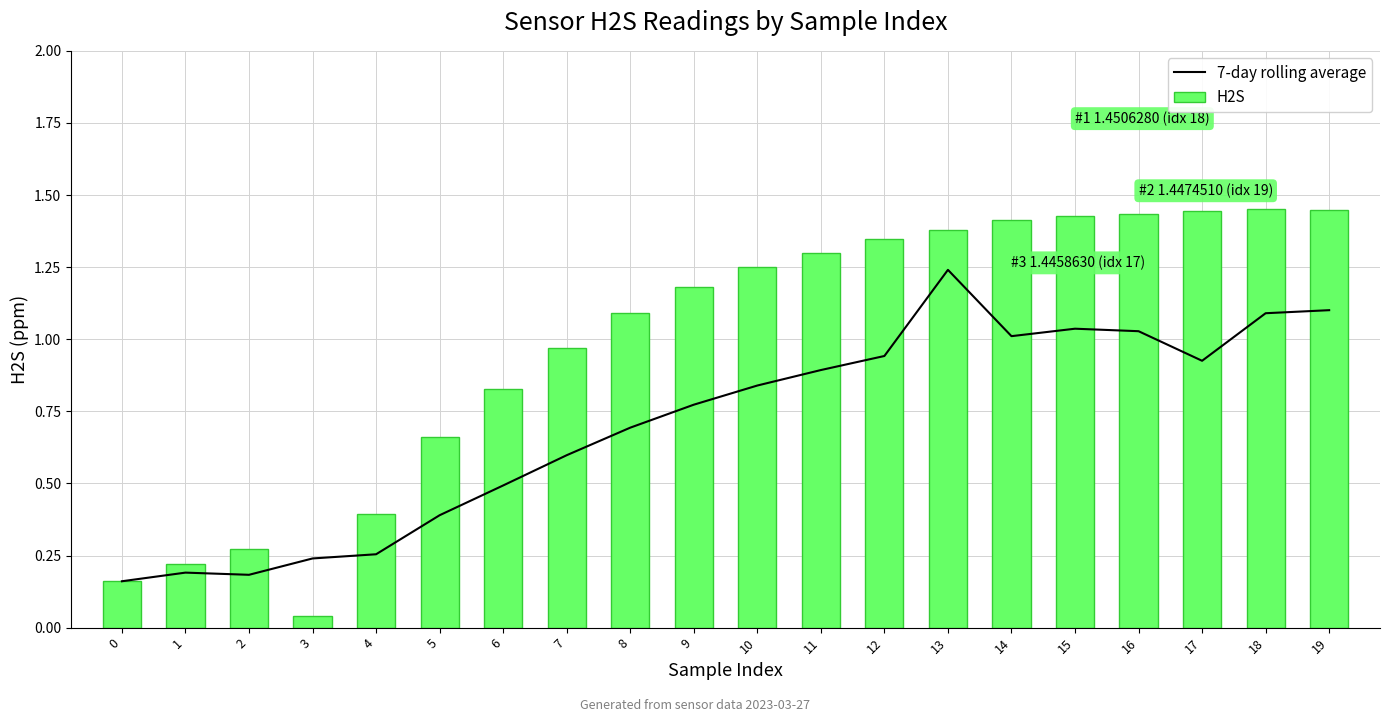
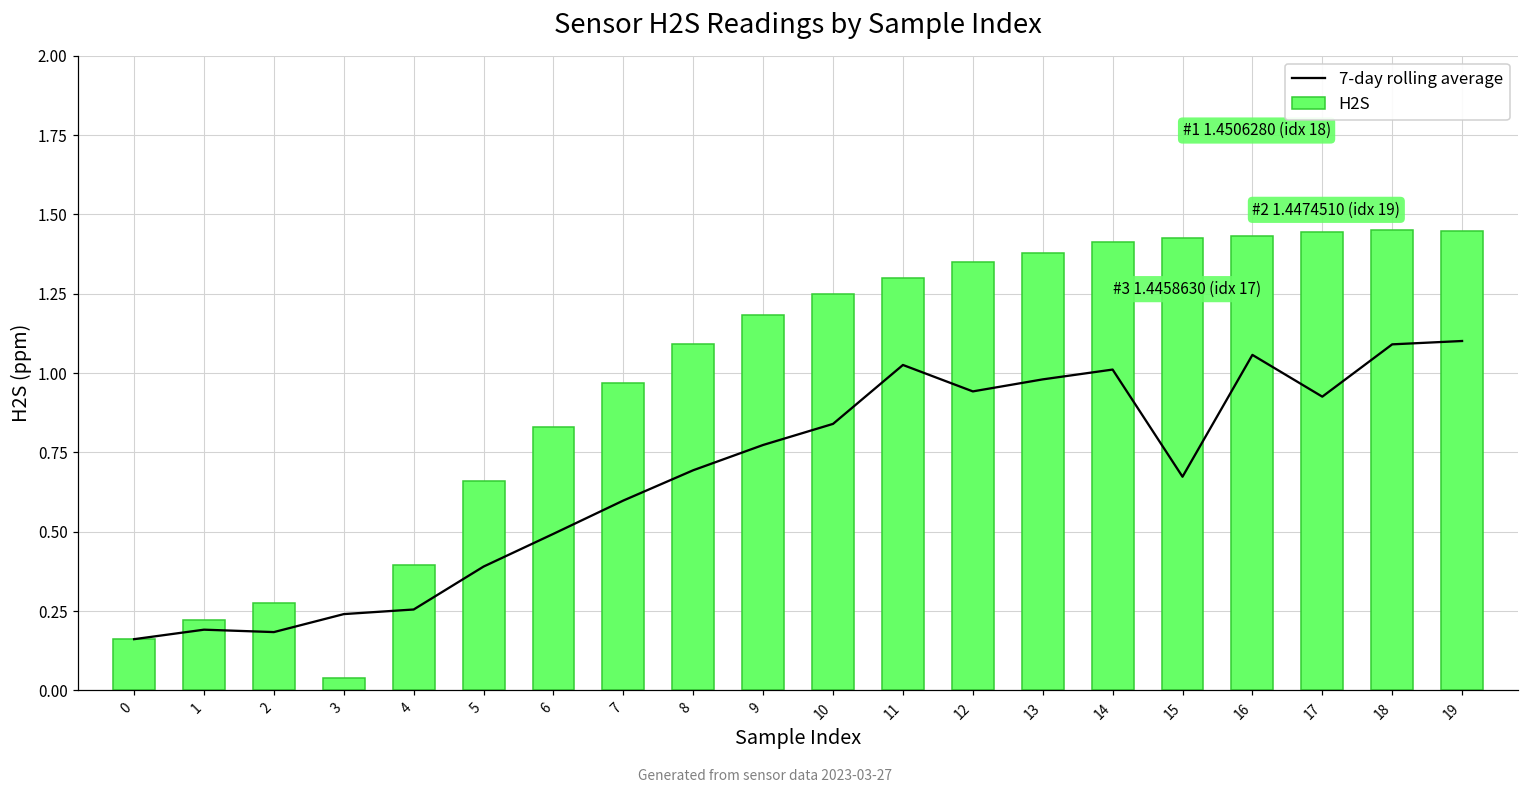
  {
    "7-day rolling average": {
      "0": 0.16,
      "1": 0.19,
      "2": 0.18,
      "3": 0.24,
      "4": 0.25,
      "5": 0.39,
      "6": 0.49,
      "7": 0.60,
      "8": 0.69,
      "9": 0.77,
      "10": 0.84,
-     "11": 0.89,
+     "11": 1.03,
      "12": 0.94,
-     "13": 1.24,
+     "13": 0.98,
      "14": 1.01,
-     "15": 1.04,
-     "16": 1.03,
+     "15": 0.67,
+     "16": 1.06,
      "17": 0.93,
      "18": 1.09,
      "19": 1.10
    },
    "H2S": {
      "0": 0.16,
      "1": 0.22,
      "2": 0.27,
      "3": 0.04,
      "4": 0.39,
      "5": 0.66,
      "6": 0.83,
      "7": 0.97,
      "8": 1.09,
      "9": 1.18,
      "10": 1.25,
      "11": 1.30,
      "12": 1.35,
      "13": 1.38,
      "14": 1.41,
      "16": 1.43,
      "17": 1.45,
      "19": 1.45
    }
  }
